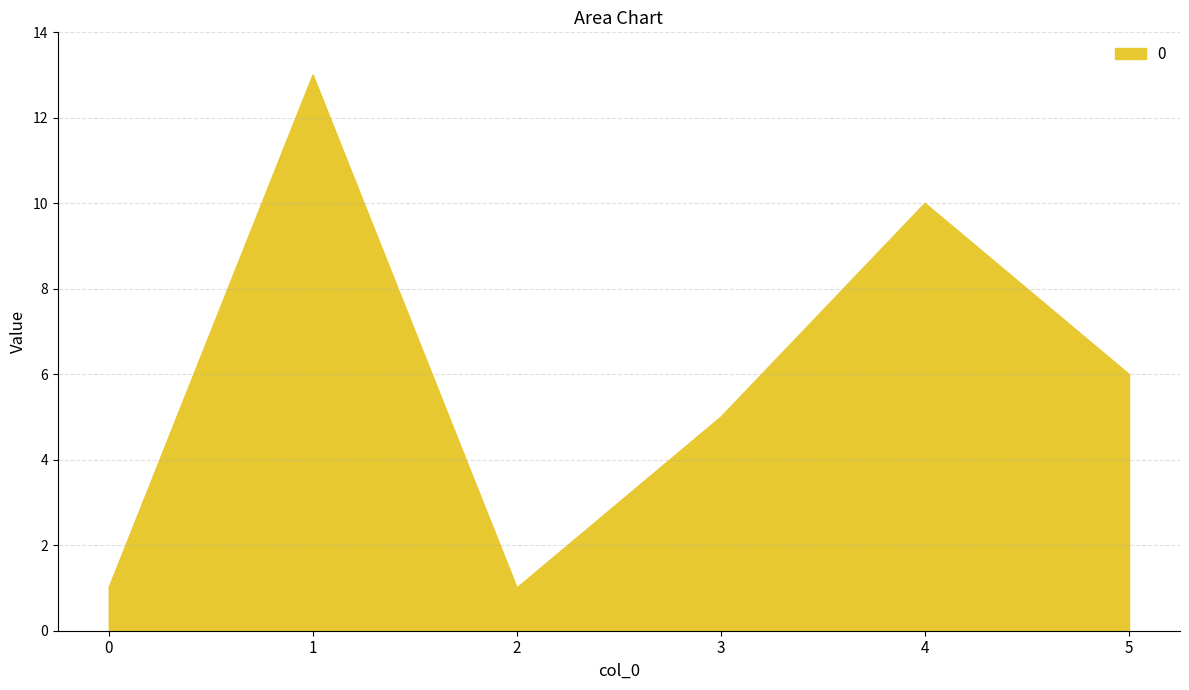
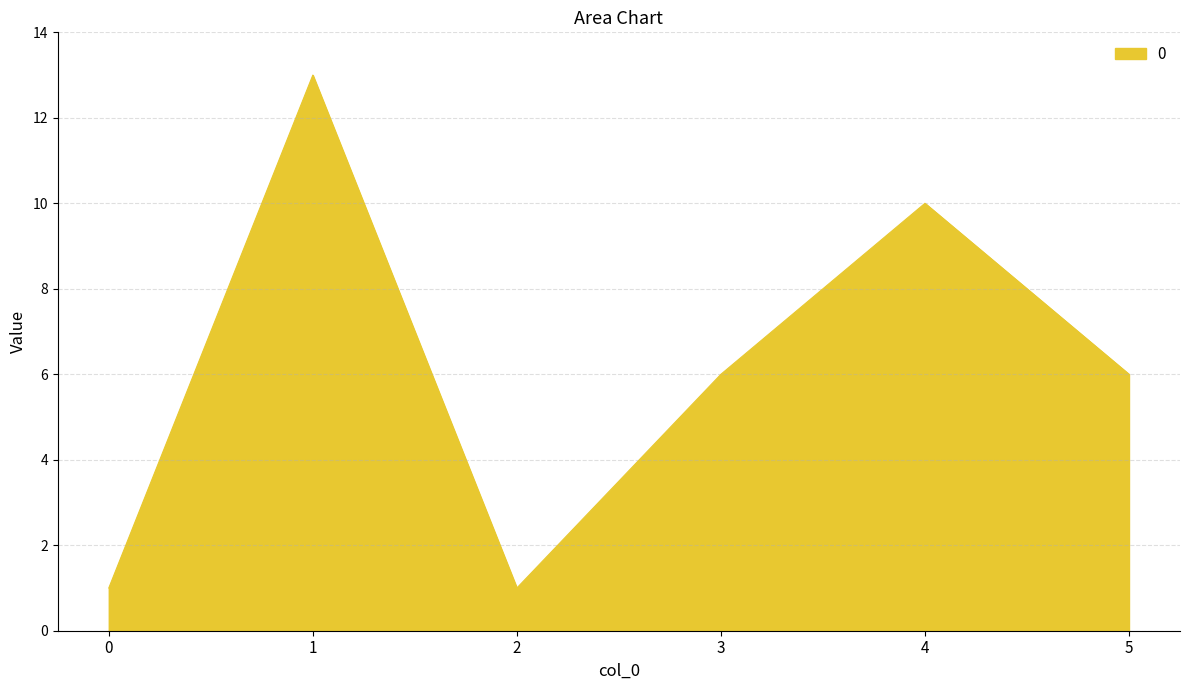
  {
    "0": 1,
    "1": 13,
    "2": 1,
-   "3": 5,
+   "3": 6,
    "4": 10,
    "5": 6
  }
